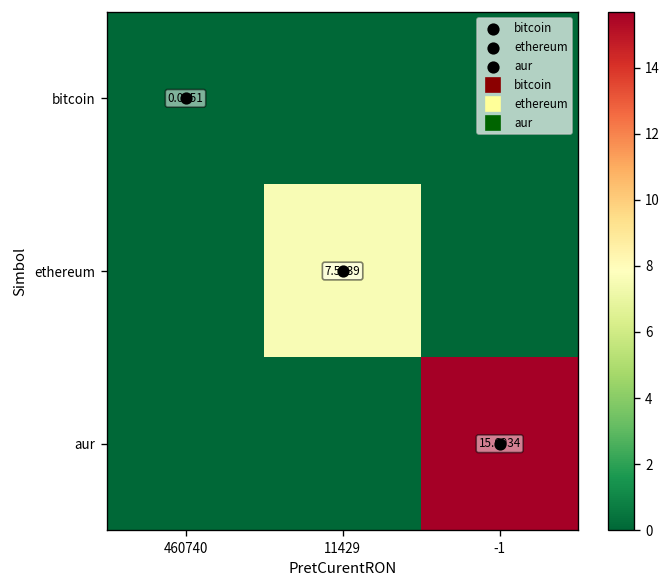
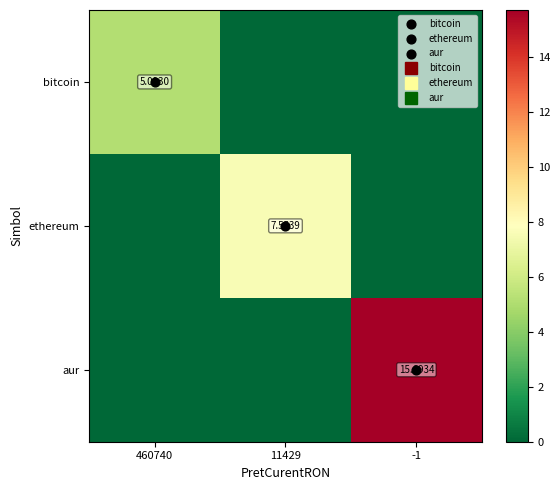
  {
    "bitcoin": {
-     "460740": 0.0051
+     "460740": 5.0930
    }
  }
